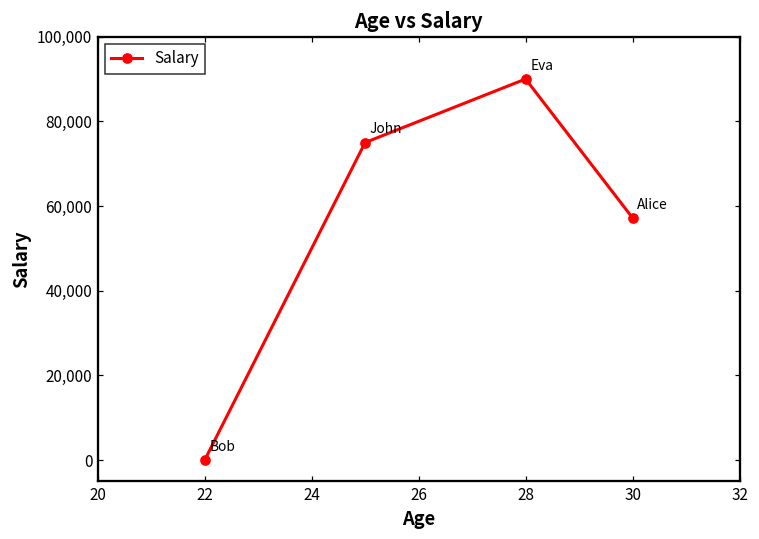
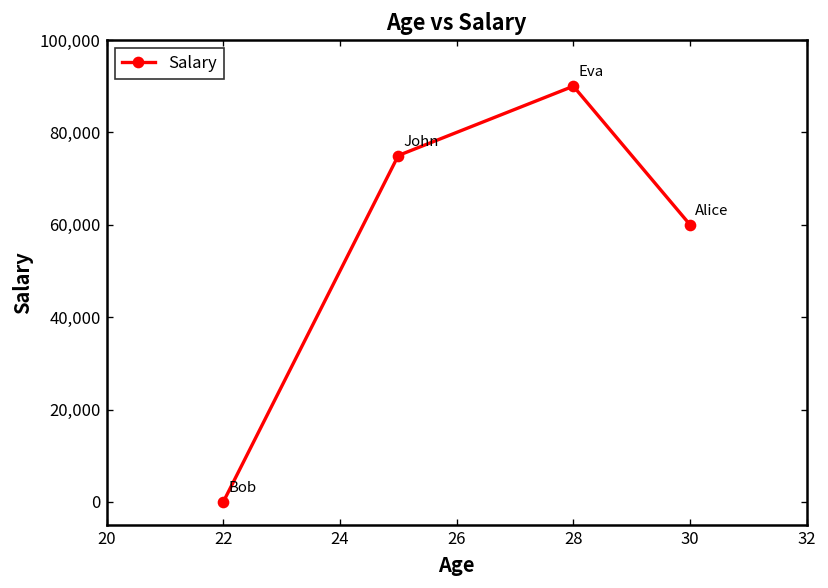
  {
    "22": "0",
    "28": "90,000",
-   "30": "57,000"
+   "30": "60,000"
  }
